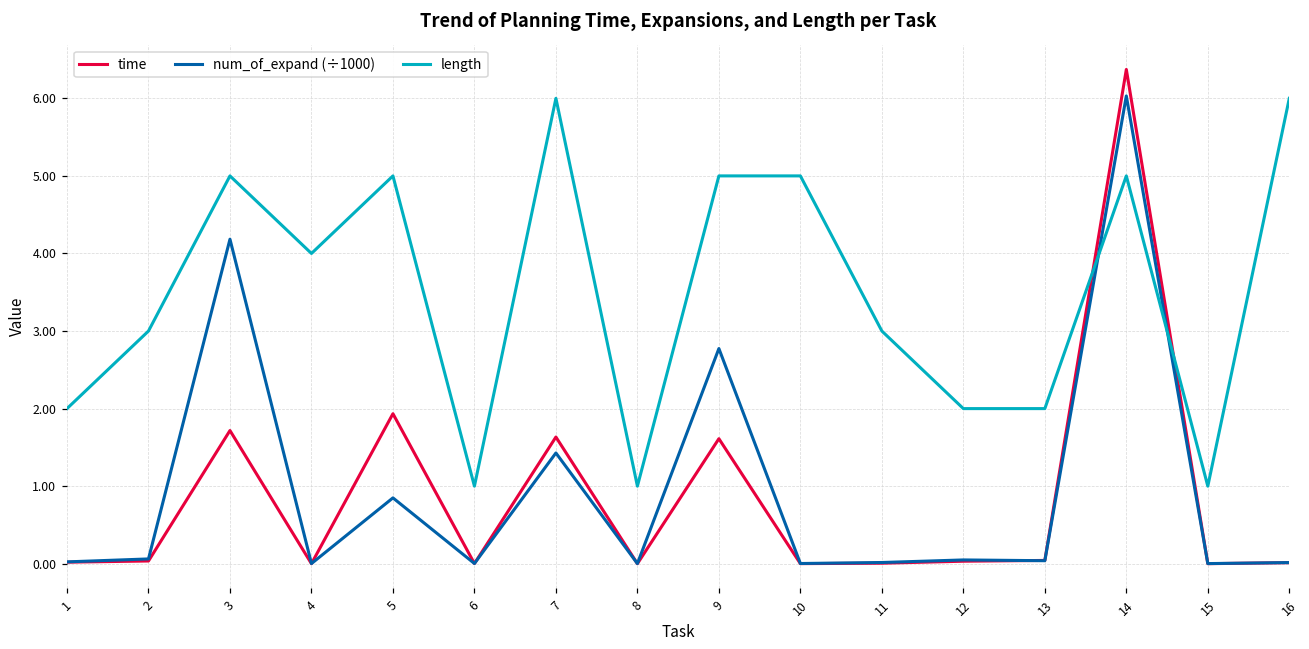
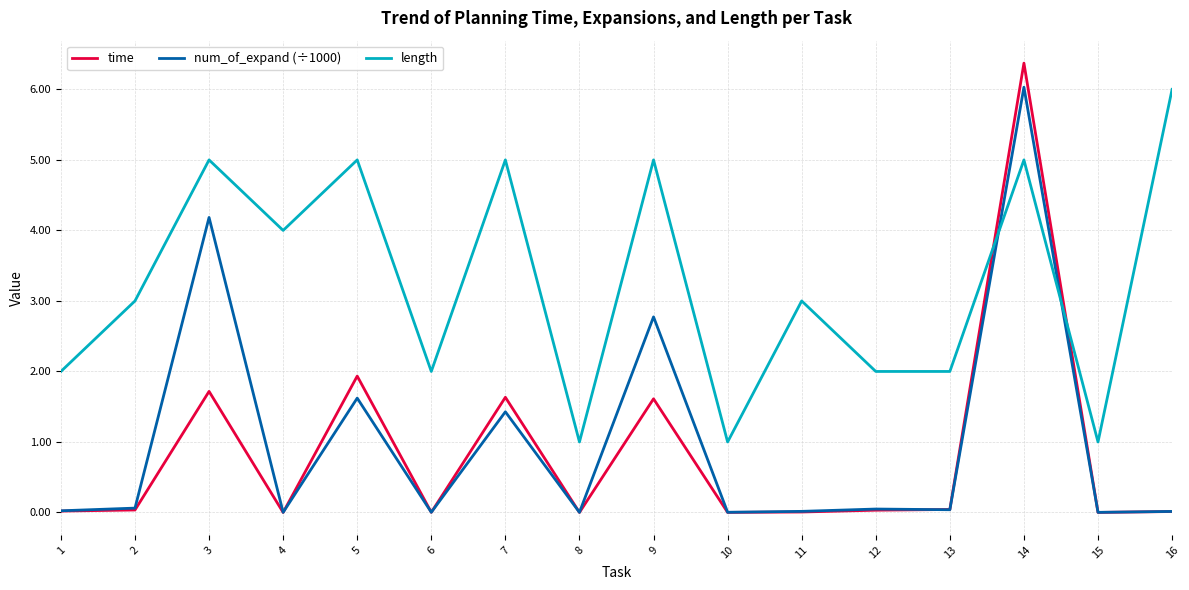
  {
    "time": {
      "3": 1.7,
      "5": 1.9,
      "7": 1.6,
      "9": 1.6,
      "14": 6.4
    },
    "num_of_expand (÷1000)": {
      "3": 4.2,
-     "5": 0.8,
+     "5": 1.6,
      "7": 1.4,
      "9": 2.8,
      "14": 6.0
    },
    "length": {
      "1": 2,
      "2": 3,
      "3": 5,
      "4": 4,
      "5": 5,
-     "6": 1,
-     "7": 6,
+     "6": 2,
+     "7": 5,
      "8": 1,
      "9": 5,
-     "10": 5,
+     "10": 1,
      "11": 3,
      "12": 2,
      "13": 2,
      "14": 5,
      "15": 1,
      "16": 6
    }
  }
